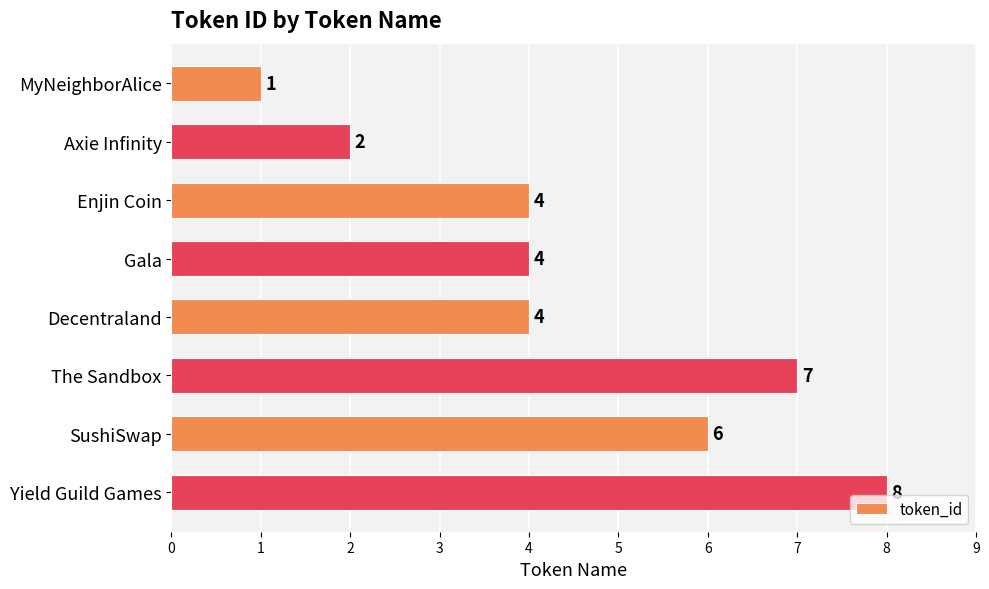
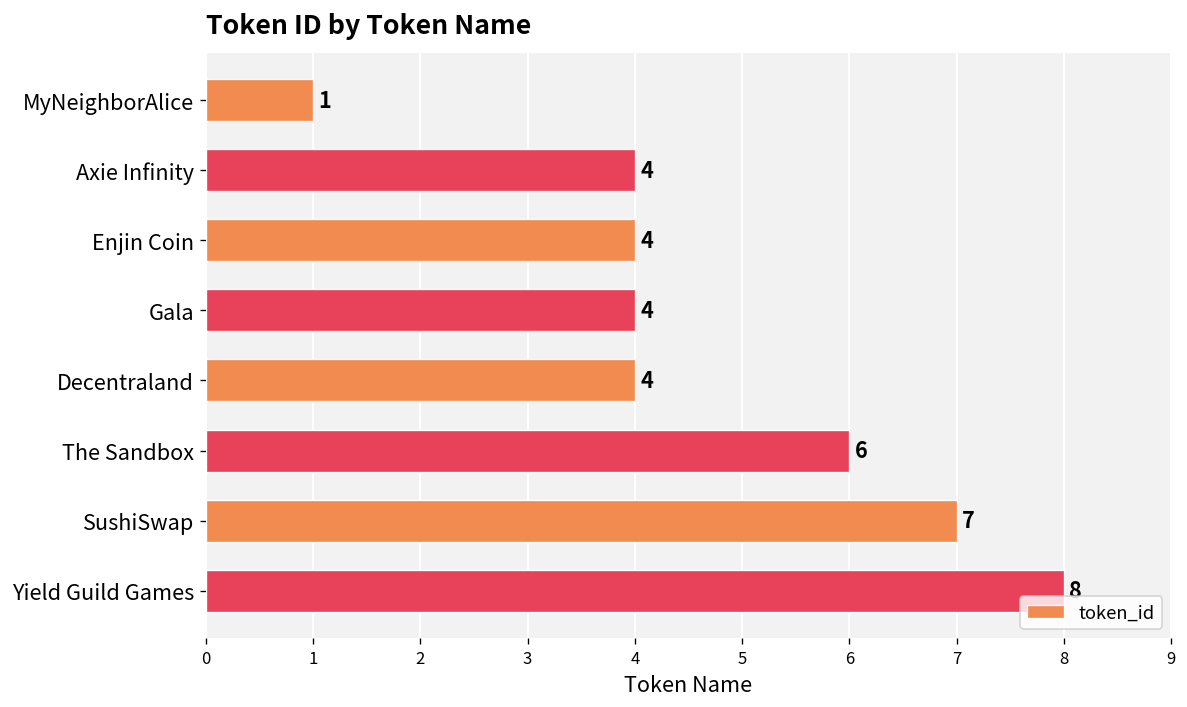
  {
    "MyNeighborAlice": 1,
-   "Axie Infinity": 2,
+   "Axie Infinity": 4,
    "Enjin Coin": 4,
    "Gala": 4,
    "Decentraland": 4,
-   "The Sandbox": 7,
-   "SushiSwap": 6
+   "The Sandbox": 6,
+   "SushiSwap": 7
  }
